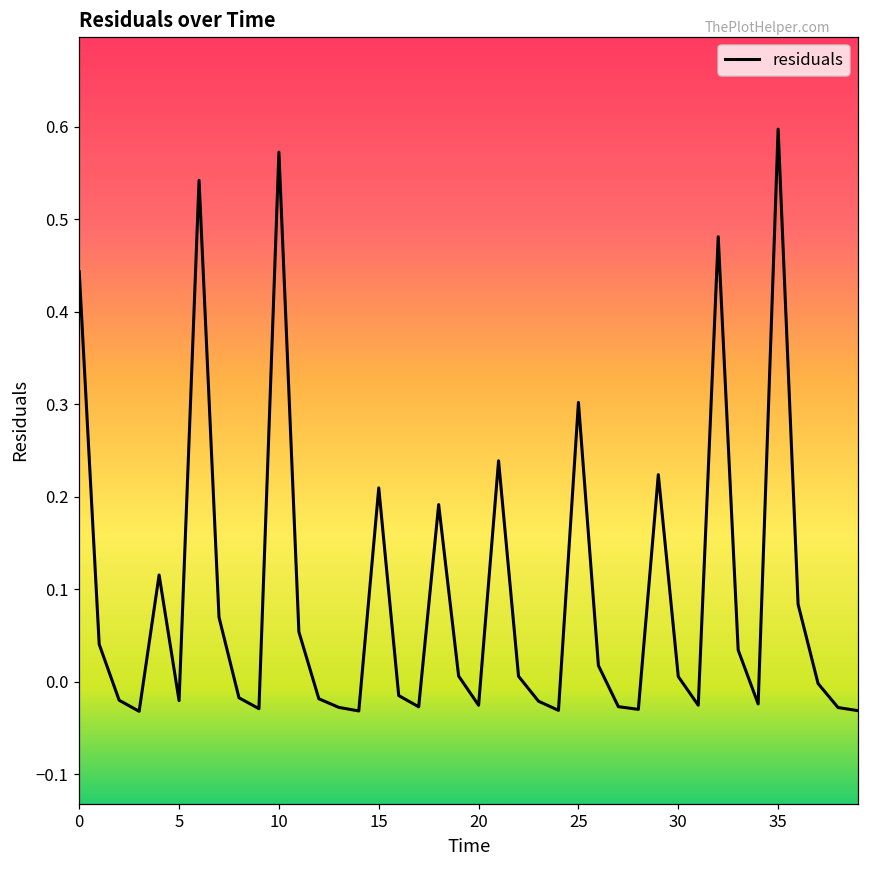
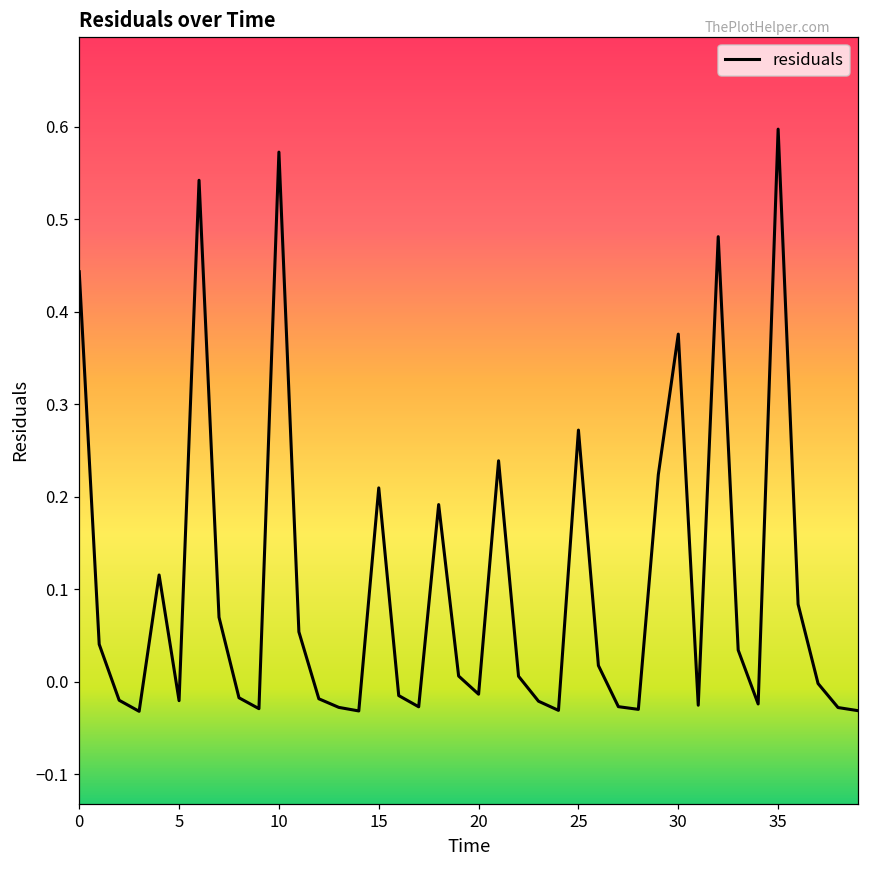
  {
    "0": 0.44,
    "5": -0.02,
    "10": 0.57,
    "15": 0.21,
-   "20": -0.03,
-   "25": 0.30,
-   "30": 0.01,
+   "20": -0.01,
+   "25": 0.27,
+   "30": 0.38,
    "35": 0.60
  }
